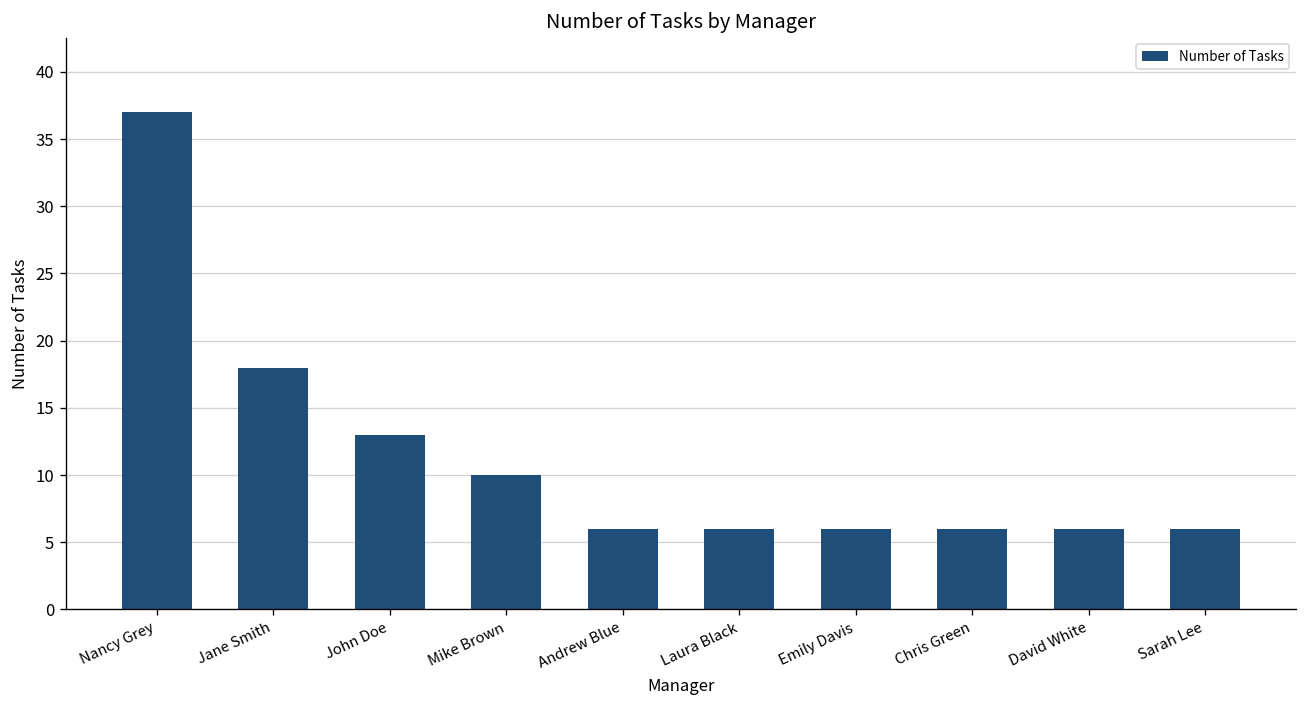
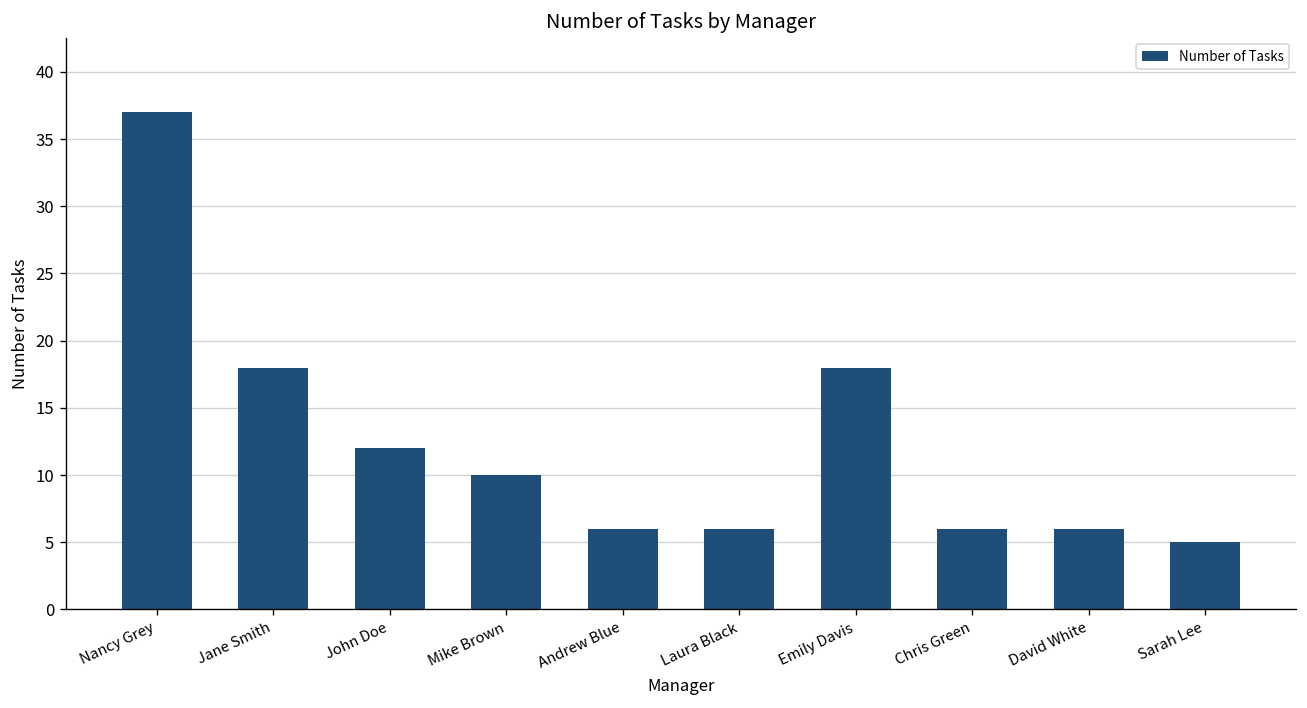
  {
    "Nancy Grey": 37,
    "Jane Smith": 18,
-   "John Doe": 13,
+   "John Doe": 12,
    "Mike Brown": 10,
    "Andrew Blue": 6,
    "Laura Black": 6,
-   "Emily Davis": 6,
+   "Emily Davis": 18,
    "Chris Green": 6,
    "David White": 6,
-   "Sarah Lee": 6
+   "Sarah Lee": 5
  }
